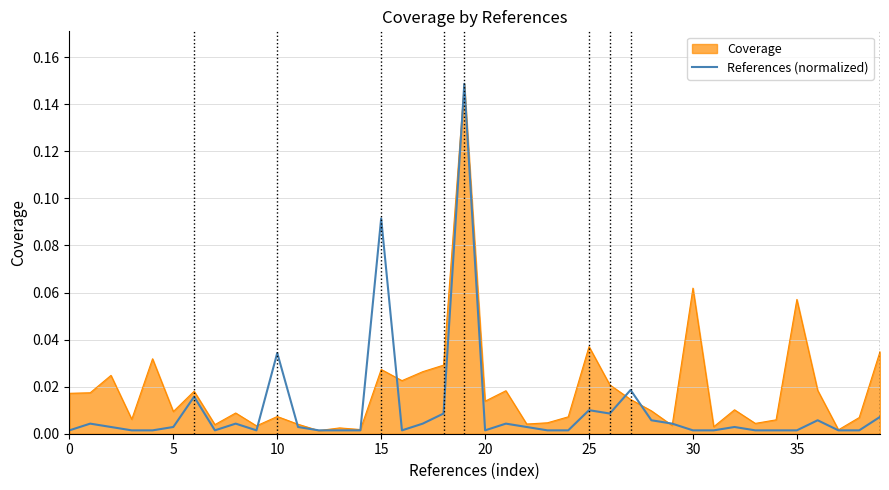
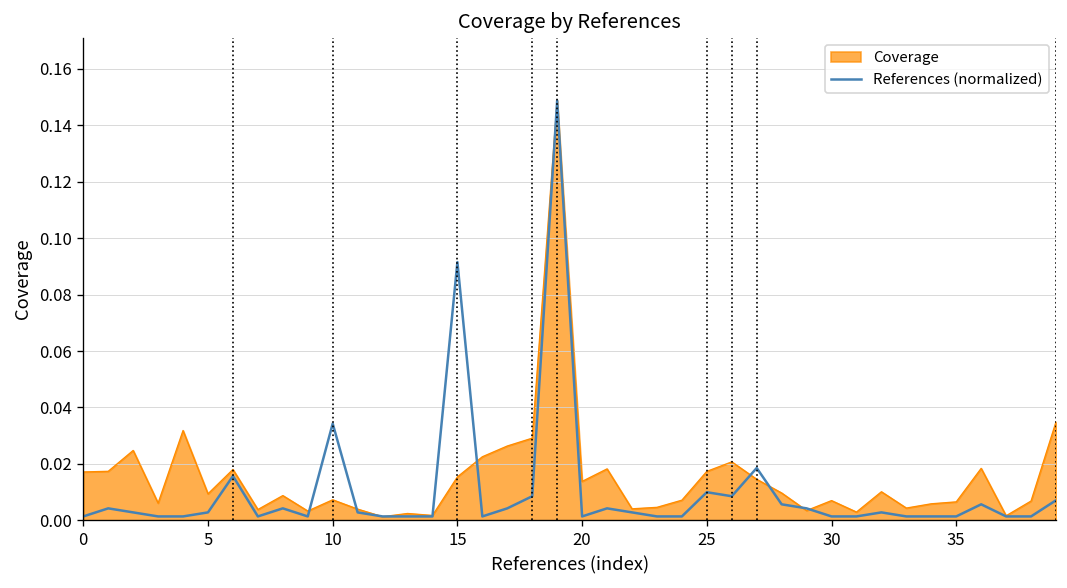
  {
    "Coverage": {
      "0": 0.017,
      "10": 0.007,
-     "15": 0.027,
+     "15": 0.015,
      "20": 0.014,
-     "25": 0.037,
-     "30": 0.062,
-     "35": 0.057
+     "25": 0.017,
+     "30": 0.007,
+     "35": 0.007
    },
    "References (normalized)": {
      "0": 0.001,
      "10": 0.034,
      "15": 0.091,
      "20": 0.001,
      "25": 0.010,
      "30": 0.001,
      "35": 0.001
    }
  }
